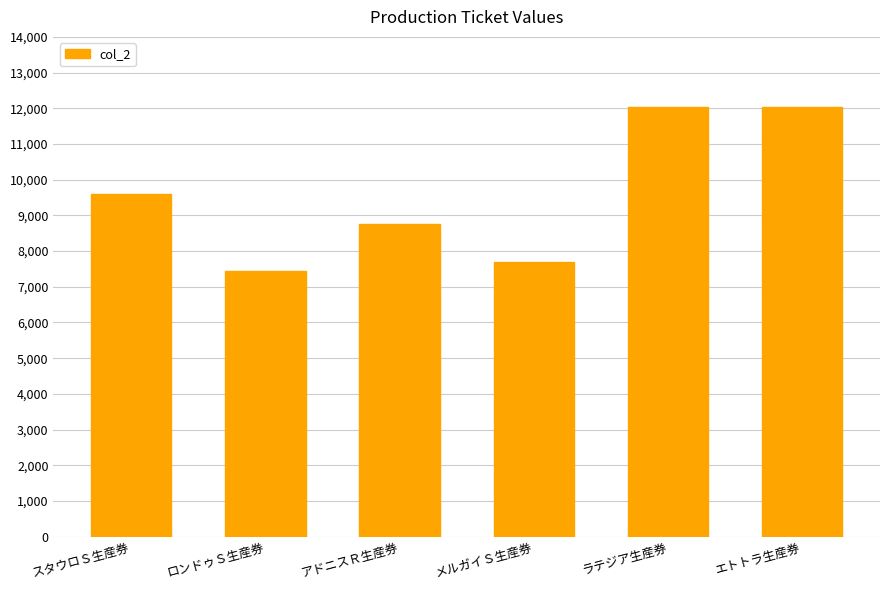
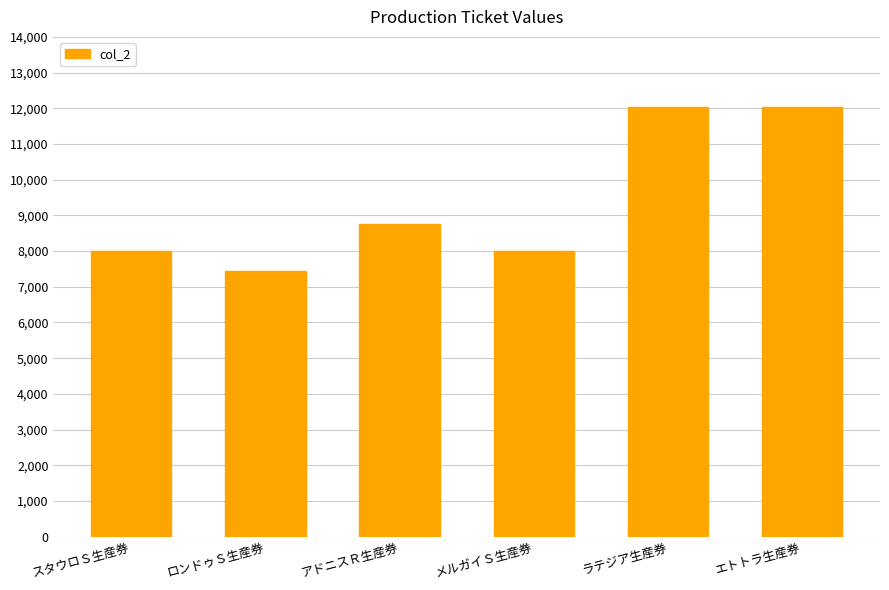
  {
-   "スタウロＳ生産券": "9,600",
+   "スタウロＳ生産券": "8,000",
    "ロンドゥＳ生産券": "7,500",
    "アドニスＲ生産券": "8,700",
-   "メルガイＳ生産券": "7,700",
+   "メルガイＳ生産券": "8,000",
    "ラテジア生産券": "12,000",
    "エトトラ生産券": "12,000"
  }
